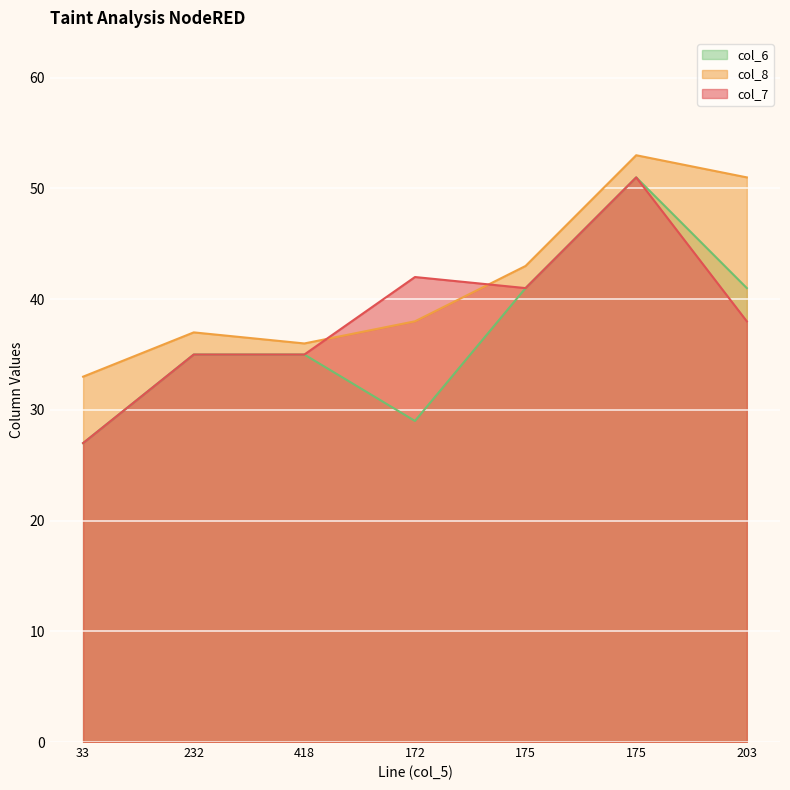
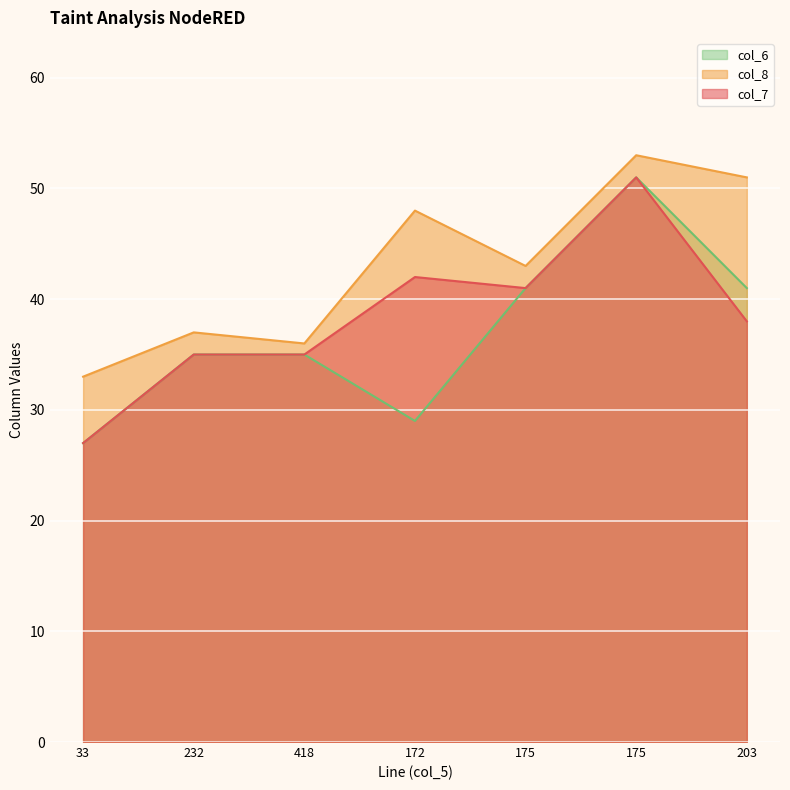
  {
    "col_6": {
      "172": 29,
      "203": 41
    },
    "col_8": {
      "33": 33,
      "232": 37,
      "418": 36,
-     "172": 38,
+     "172": 48,
      "203": 51
    },
    "col_7": {
      "172": 42,
      "203": 38
    }
  }
